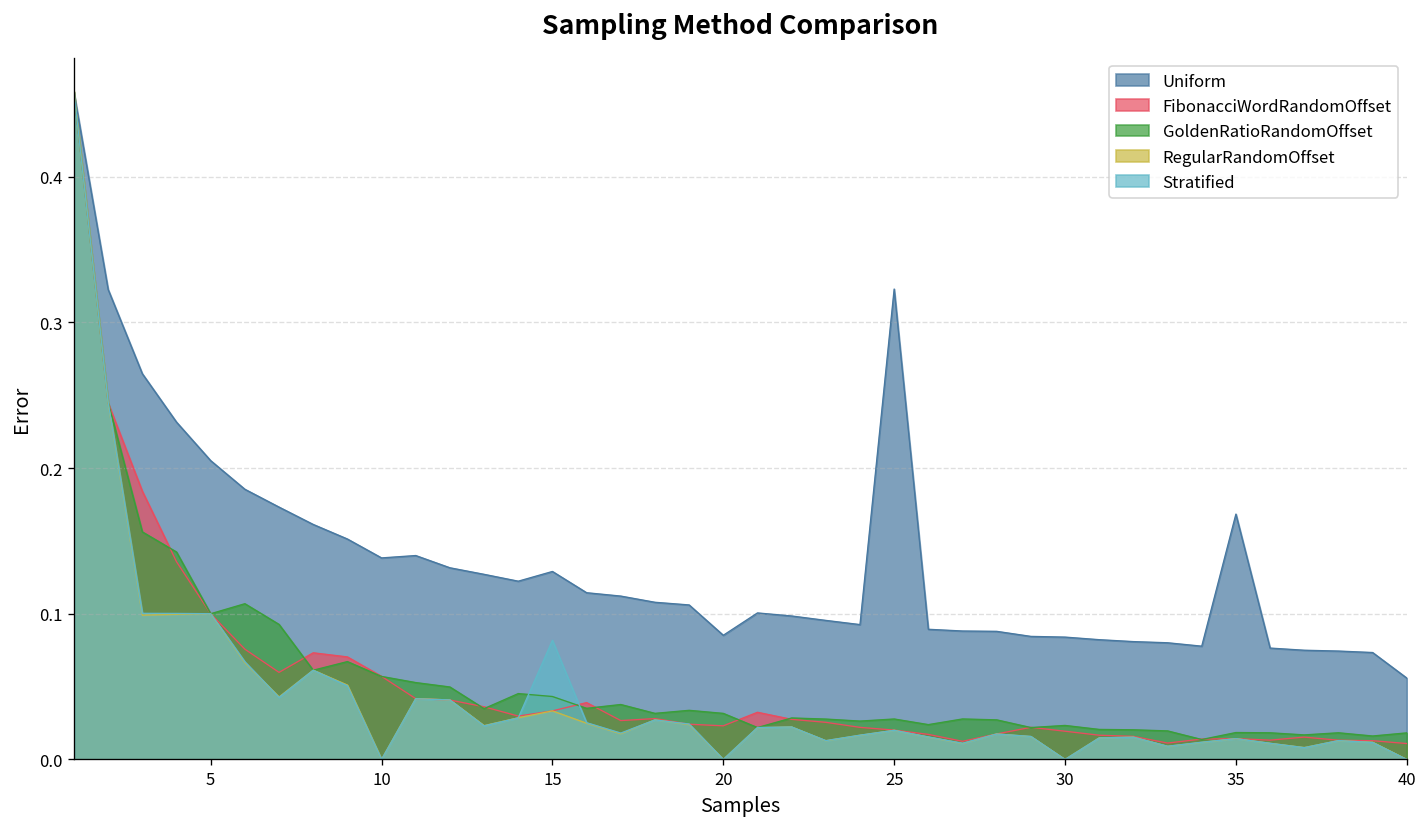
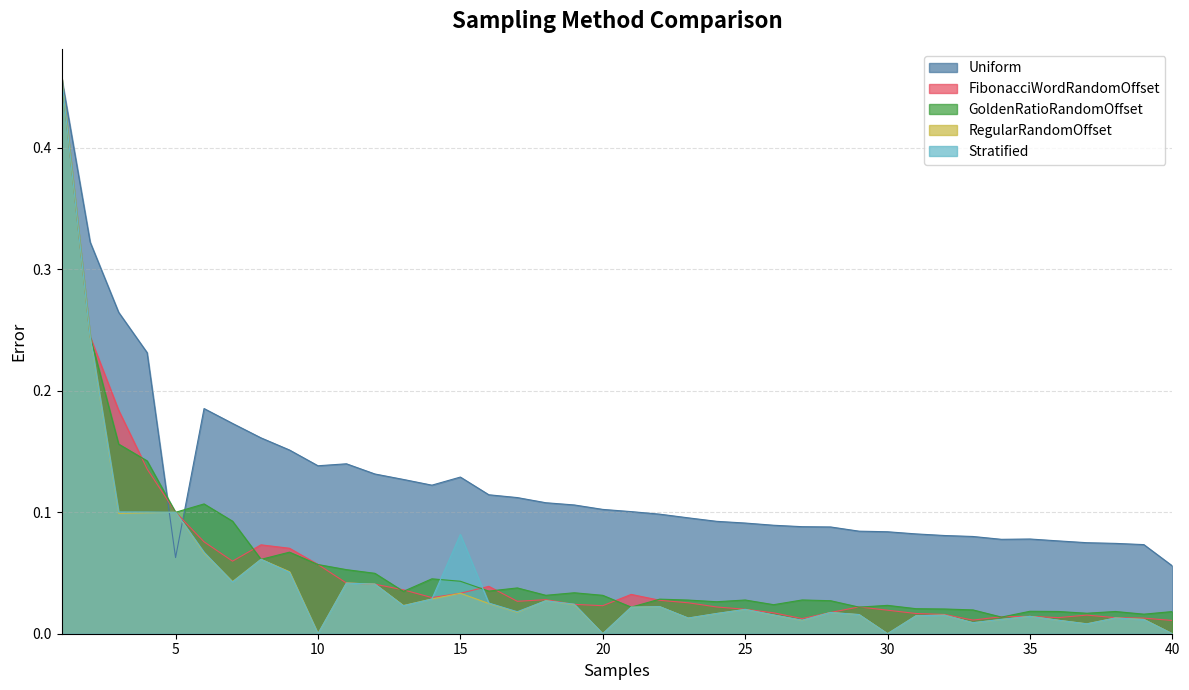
  {
    "Uniform": {
-     "5": 0.205,
+     "5": 0.063,
      "10": 0.138,
      "15": 0.129,
-     "20": 0.085,
-     "25": 0.323,
+     "20": 0.102,
+     "25": 0.091,
      "30": 0.084,
-     "35": 0.168,
+     "35": 0.078,
      "40": 0.056
    },
    "FibonacciWordRandomOffset": {
      "20": 0.023,
      "30": 0.019,
      "40": 0.011
    },
    "GoldenRatioRandomOffset": {
      "15": 0.043,
      "20": 0.032,
      "25": 0.028,
      "30": 0.023,
      "35": 0.018,
      "40": 0.018
    },
    "Stratified": {
      "15": 0.082
    }
  }
